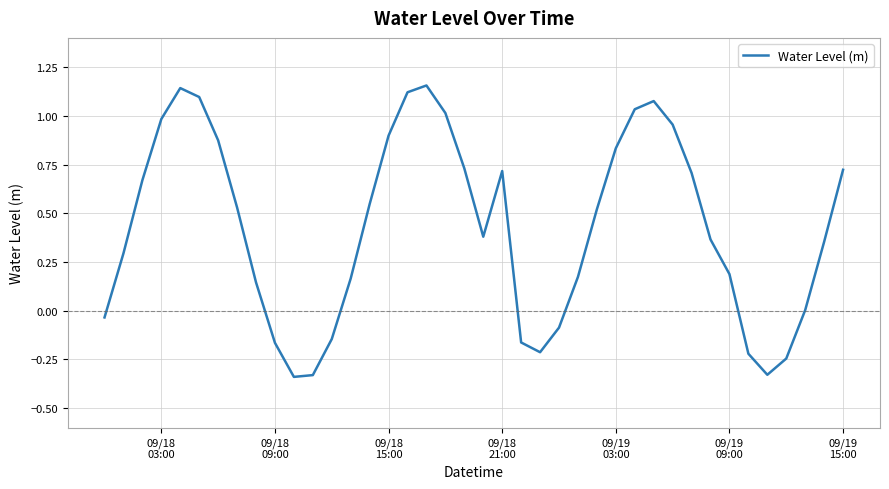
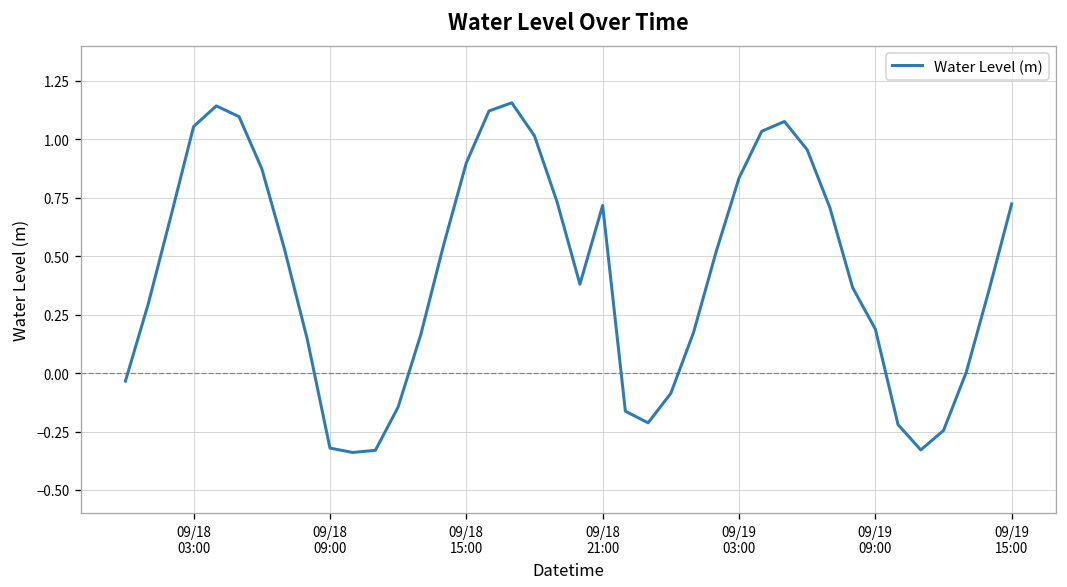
  {
-   "09/18 03:00": 0.98,
-   "09/18 09:00": -0.17,
+   "09/18 03:00": 1.05,
+   "09/18 09:00": -0.32,
    "09/18 15:00": 0.90,
    "09/18 21:00": 0.72,
    "09/19 03:00": 0.83,
    "09/19 09:00": 0.19,
    "09/19 15:00": 0.72
  }
